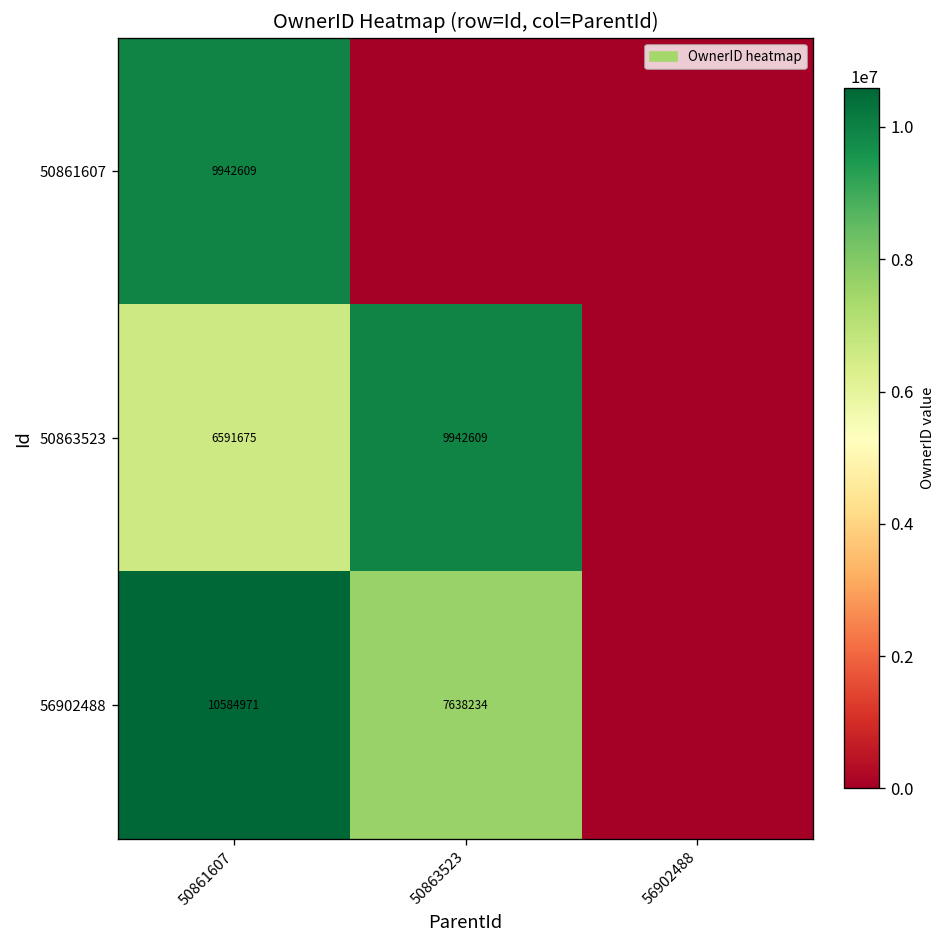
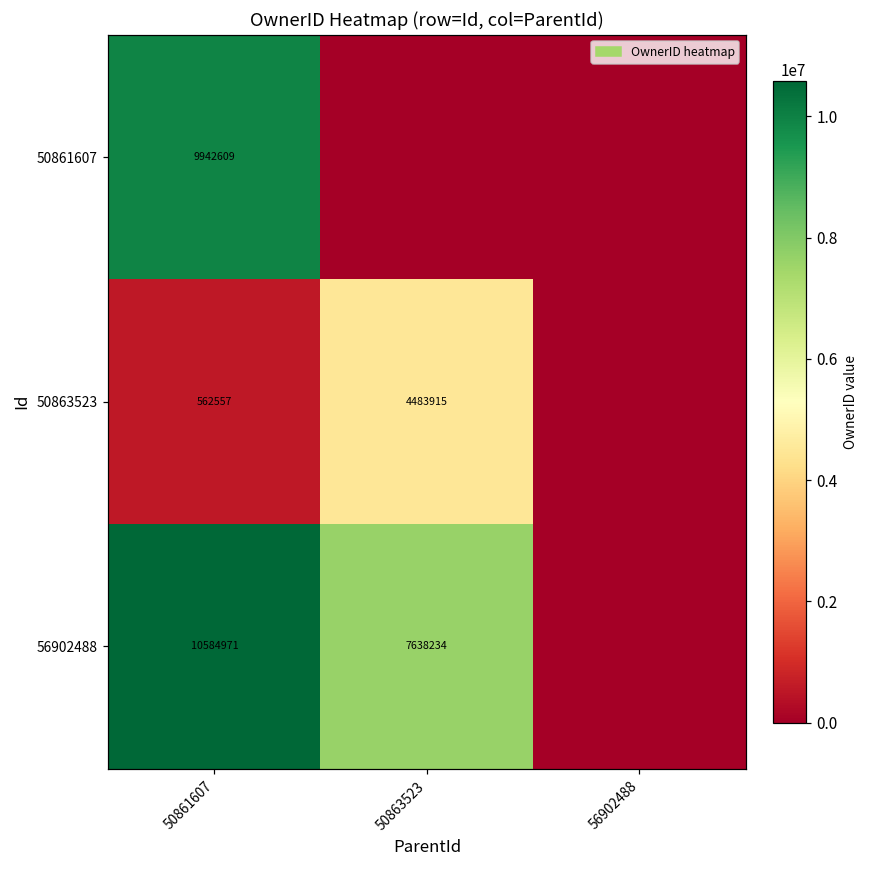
  {
    "50861607": {
      "50861607": 9942609
    },
    "50863523": {
-     "50861607": 6591675,
-     "50863523": 9942609
+     "50861607": 562557,
+     "50863523": 4483915
    },
    "56902488": {
      "50861607": 10584971,
      "50863523": 7638234
    }
  }
